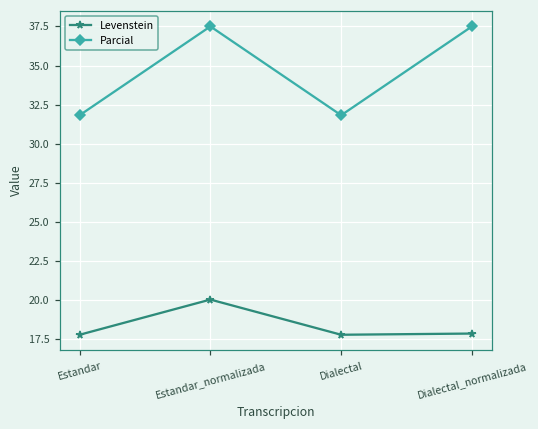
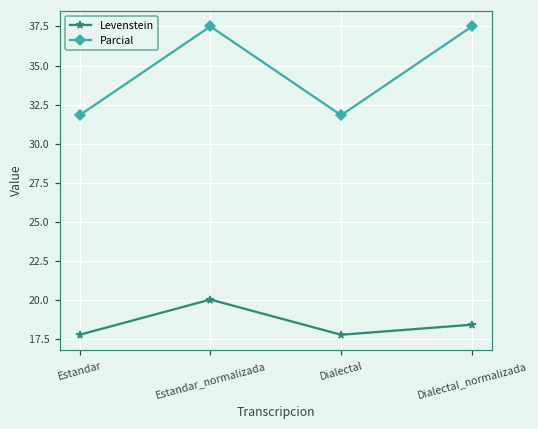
  {
    "Levenstein": {
      "Estandar": 17.8,
      "Estandar_normalizada": 20.0,
      "Dialectal": 17.8,
-     "Dialectal_normalizada": 17.9
+     "Dialectal_normalizada": 18.4
    },
    "Parcial": {
      "Estandar": 31.8,
      "Estandar_normalizada": 37.5,
      "Dialectal": 31.8,
      "Dialectal_normalizada": 37.5
    }
  }
